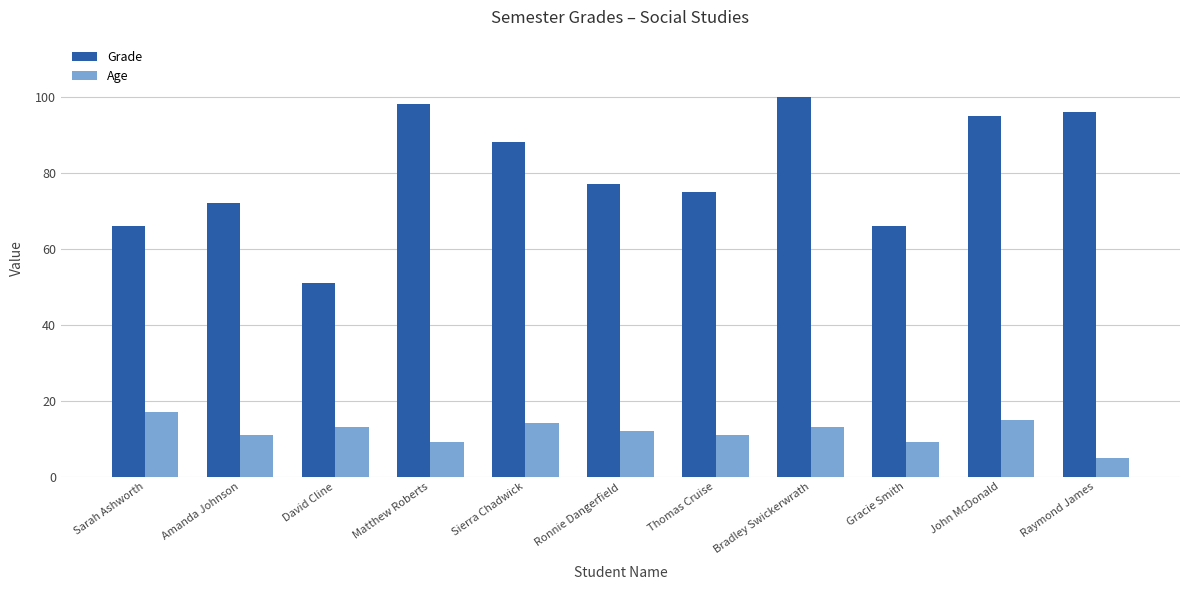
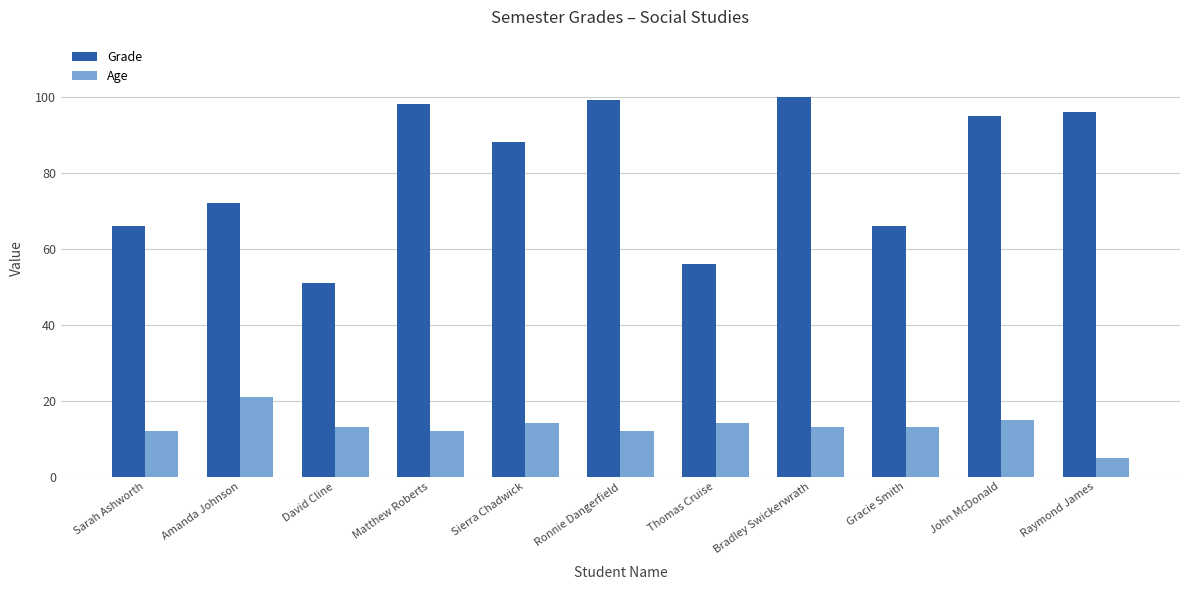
  {
    "Grade": {
      "Sarah Ashworth": 66,
      "Amanda Johnson": 72,
      "David Cline": 51,
      "Matthew Roberts": 98,
      "Sierra Chadwick": 88,
-     "Ronnie Dangerfield": 77,
-     "Thomas Cruise": 75,
+     "Ronnie Dangerfield": 99,
+     "Thomas Cruise": 56,
      "Bradley Swickerwrath": 100,
      "Gracie Smith": 66,
      "John McDonald": 95,
      "Raymond James": 96
    },
    "Age": {
-     "Sarah Ashworth": 17,
-     "Amanda Johnson": 11,
+     "Sarah Ashworth": 12,
+     "Amanda Johnson": 21,
      "David Cline": 13,
-     "Matthew Roberts": 9,
+     "Matthew Roberts": 12,
      "Sierra Chadwick": 14,
      "Ronnie Dangerfield": 12,
-     "Thomas Cruise": 11,
+     "Thomas Cruise": 14,
      "Bradley Swickerwrath": 13,
-     "Gracie Smith": 9,
+     "Gracie Smith": 13,
      "John McDonald": 15,
      "Raymond James": 5
    }
  }
